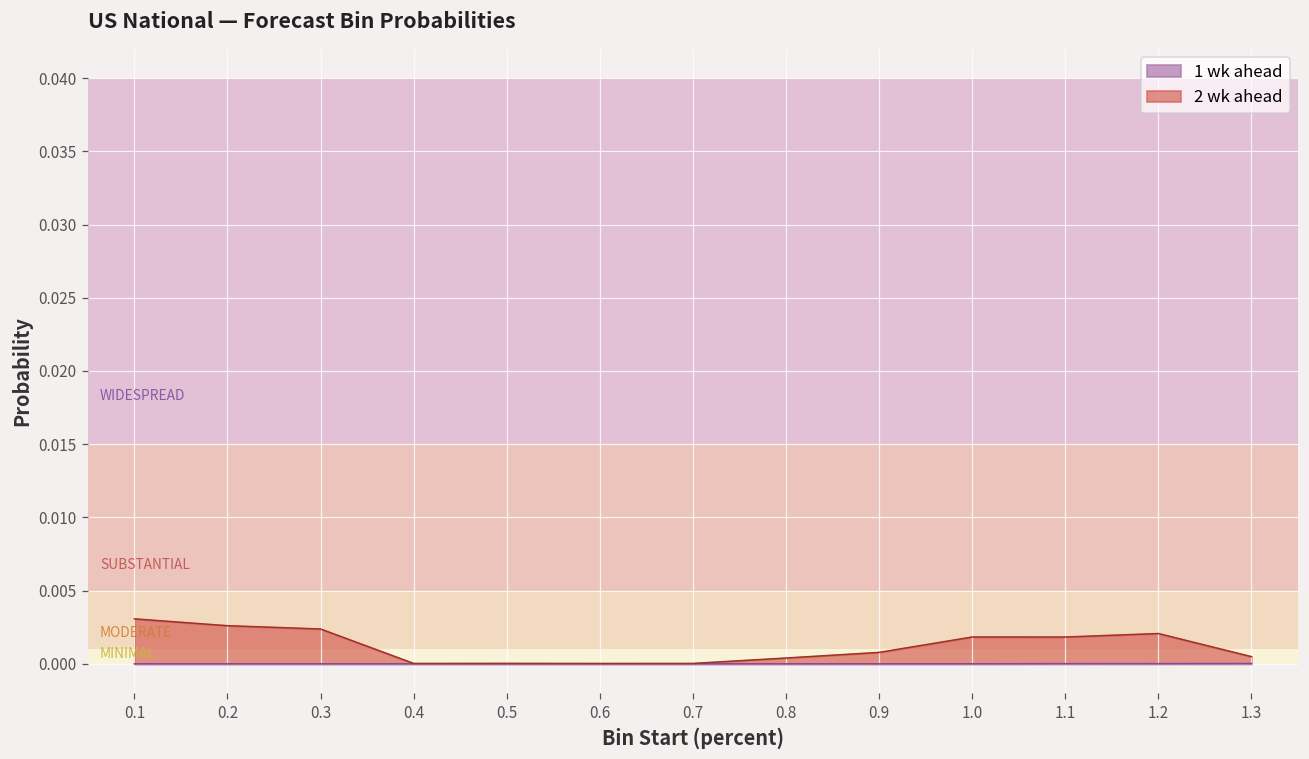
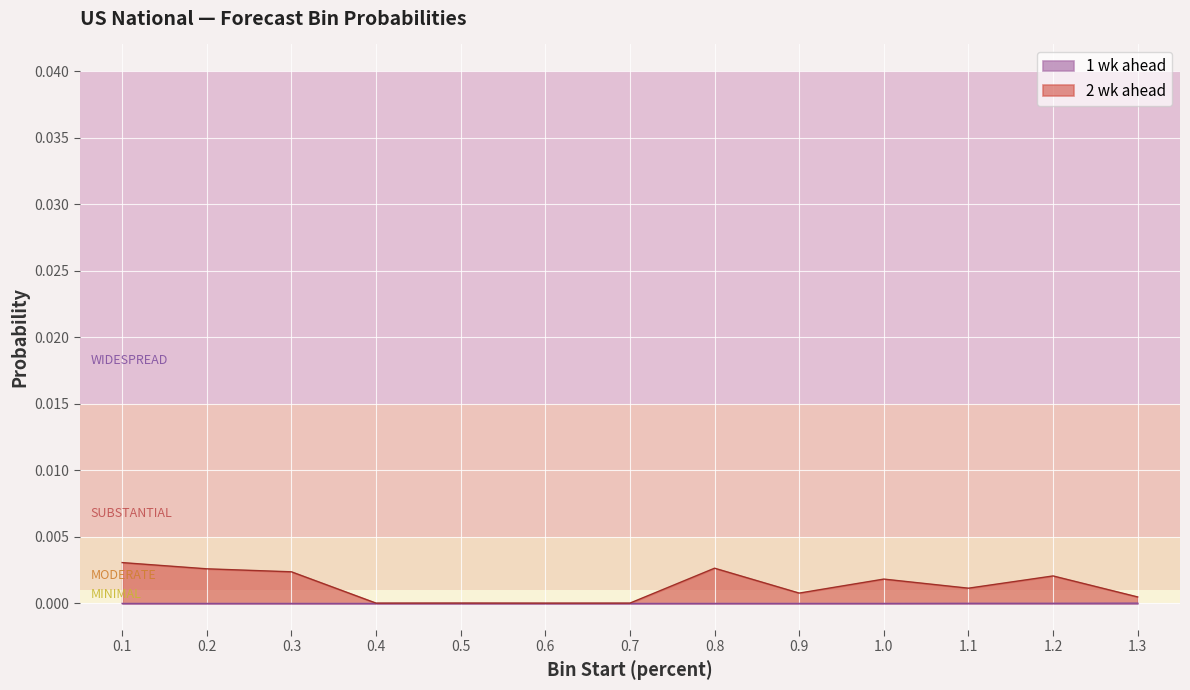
  {
    "1 wk ahead": {
      "0.1": 0.0000,
      "0.2": 0.0000,
      "0.3": 0.0000,
      "0.8": 0.0000,
      "0.9": 0.0000,
      "1.0": 0.0000,
      "1.1": 0.0000,
      "1.2": 0.0000,
      "1.3": 0.0000
    },
    "2 wk ahead": {
      "0.1": 0.0031,
      "0.2": 0.0026,
      "0.3": 0.0024,
-     "0.8": 0.0004,
+     "0.8": 0.0026,
      "0.9": 0.0008,
      "1.0": 0.0018,
-     "1.1": 0.0018,
+     "1.1": 0.0011,
      "1.2": 0.0021,
      "1.3": 0.0005
    }
  }
